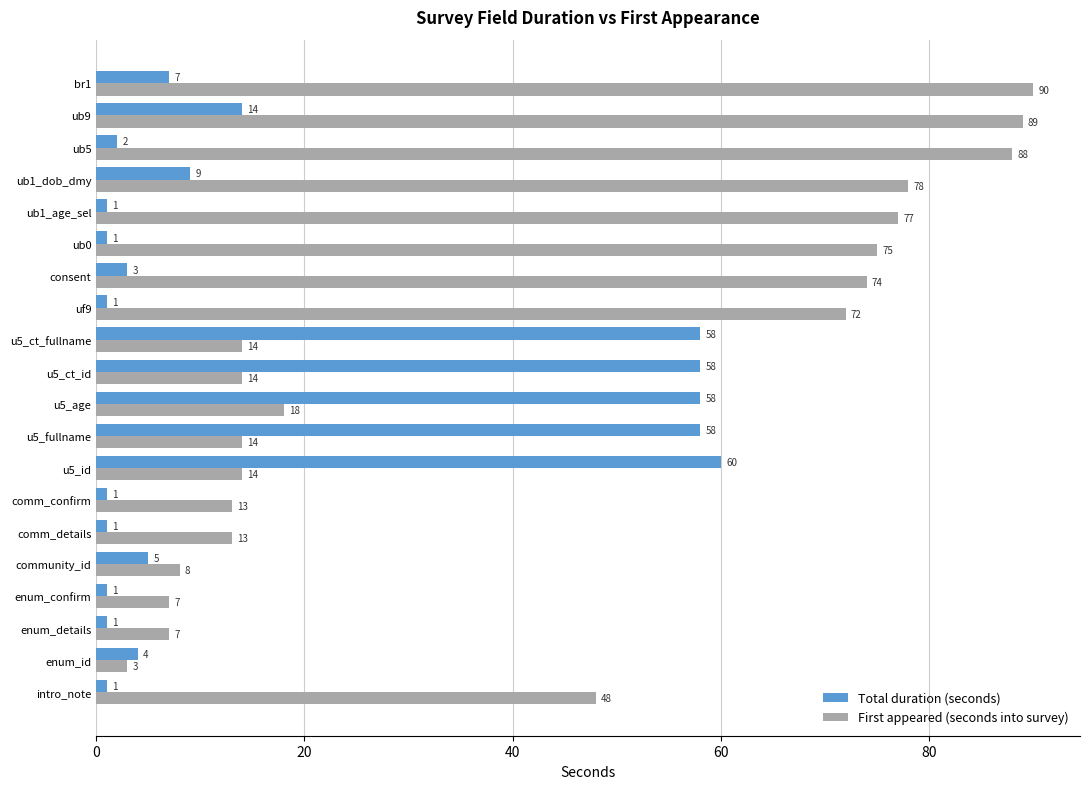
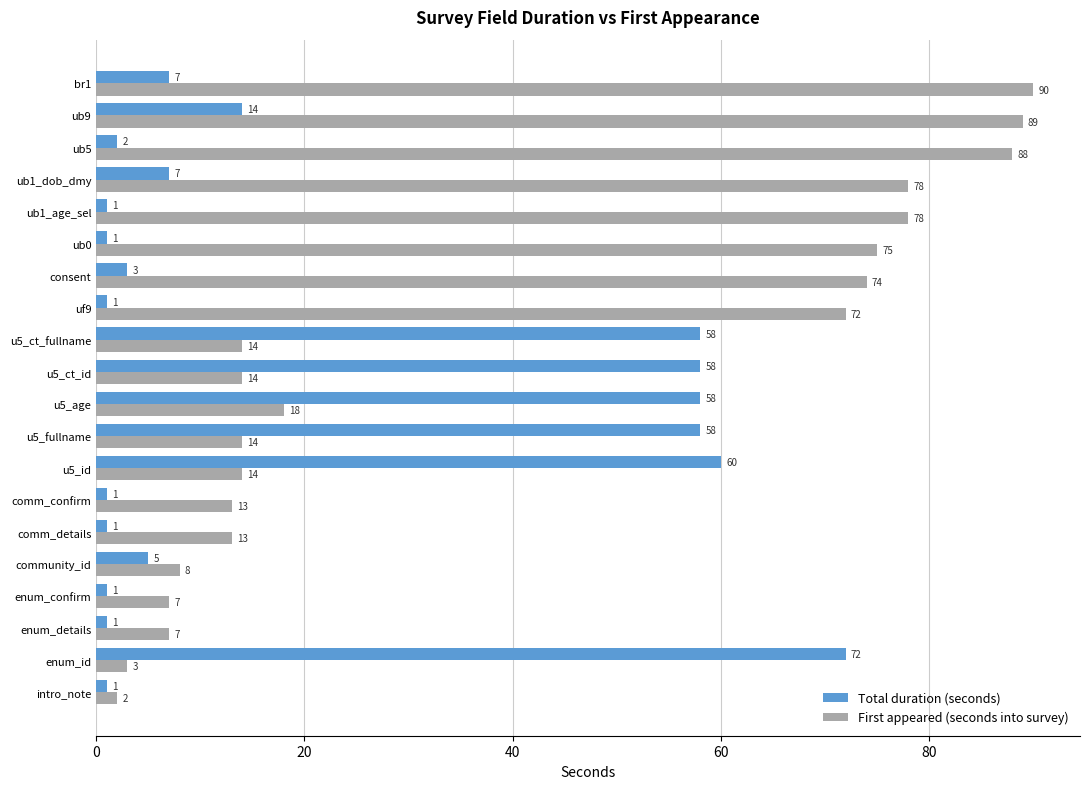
  {
    "Total duration (seconds)": {
      "br1": 7,
      "ub9": 14,
      "ub5": 2,
-     "ub1_dob_dmy": 9,
+     "ub1_dob_dmy": 7,
      "ub1_age_sel": 1,
      "ub0": 1,
      "consent": 3,
      "uf9": 1,
      "u5_ct_fullname": 58,
      "u5_ct_id": 58,
      "u5_age": 58,
      "u5_fullname": 58,
      "u5_id": 60,
      "comm_confirm": 1,
      "comm_details": 1,
      "community_id": 5,
      "enum_confirm": 1,
      "enum_details": 1,
-     "enum_id": 4,
+     "enum_id": 72,
      "intro_note": 1
    },
    "First appeared (seconds into survey)": {
      "br1": 90,
      "ub9": 89,
      "ub5": 88,
      "ub1_dob_dmy": 78,
-     "ub1_age_sel": 77,
+     "ub1_age_sel": 78,
      "ub0": 75,
      "consent": 74,
      "uf9": 72,
      "u5_ct_fullname": 14,
      "u5_ct_id": 14,
      "u5_age": 18,
      "u5_fullname": 14,
      "u5_id": 14,
      "comm_confirm": 13,
      "comm_details": 13,
      "community_id": 8,
      "enum_confirm": 7,
      "enum_details": 7,
      "enum_id": 3,
-     "intro_note": 48
+     "intro_note": 2
    }
  }
